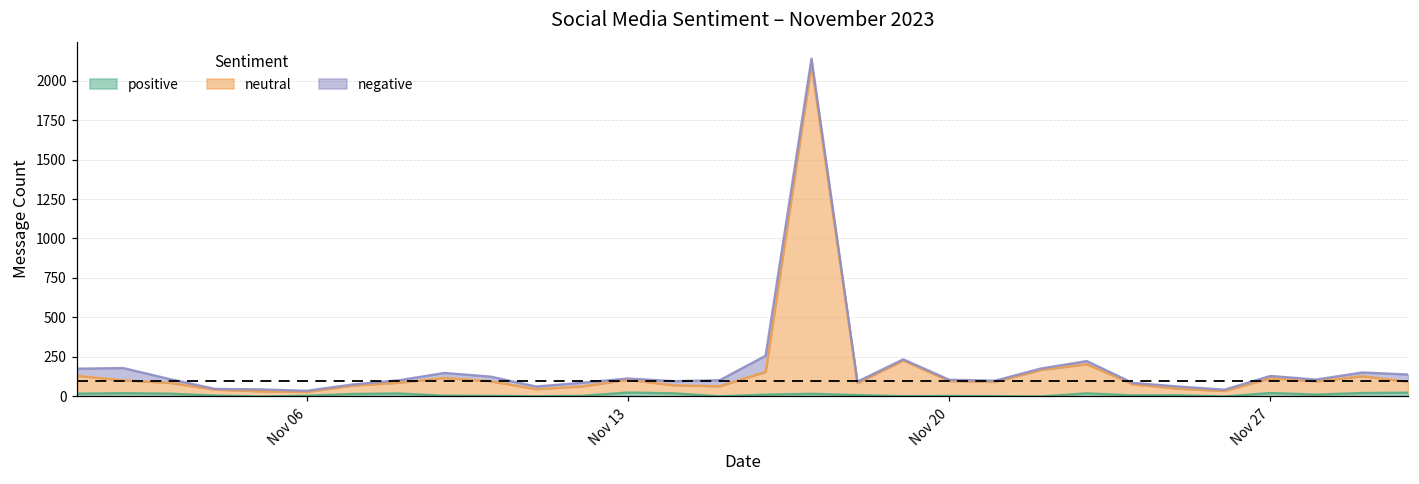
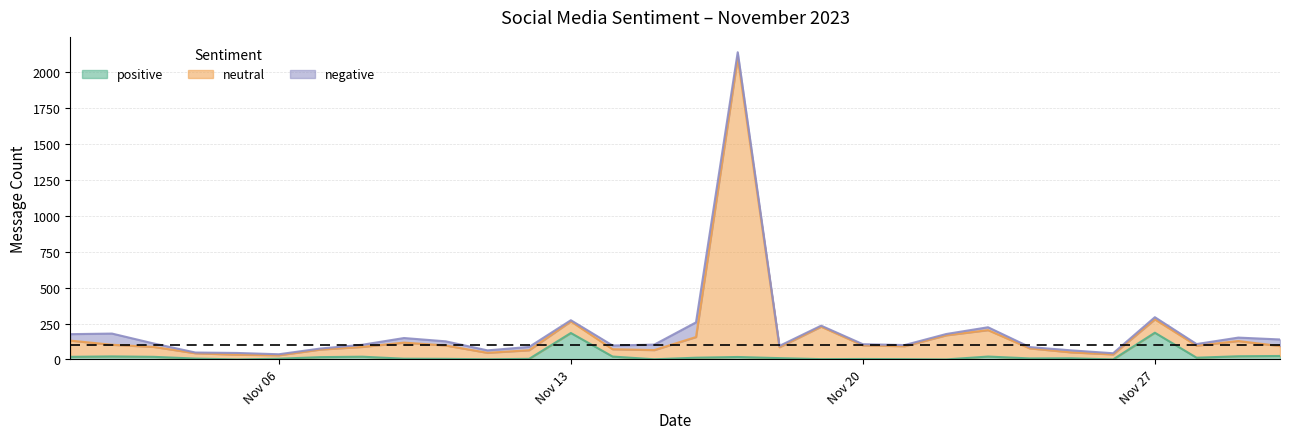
  {
    "positive": {
      "Nov 06": 10,
-     "Nov 13": 30,
+     "Nov 13": 180,
      "Nov 20": 0,
-     "Nov 27": 20
+     "Nov 27": 190
    }
  }
